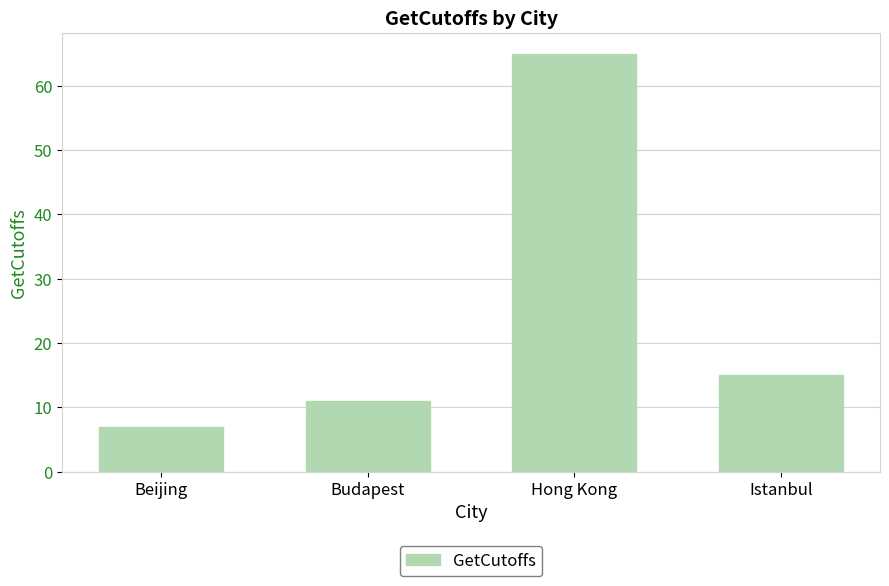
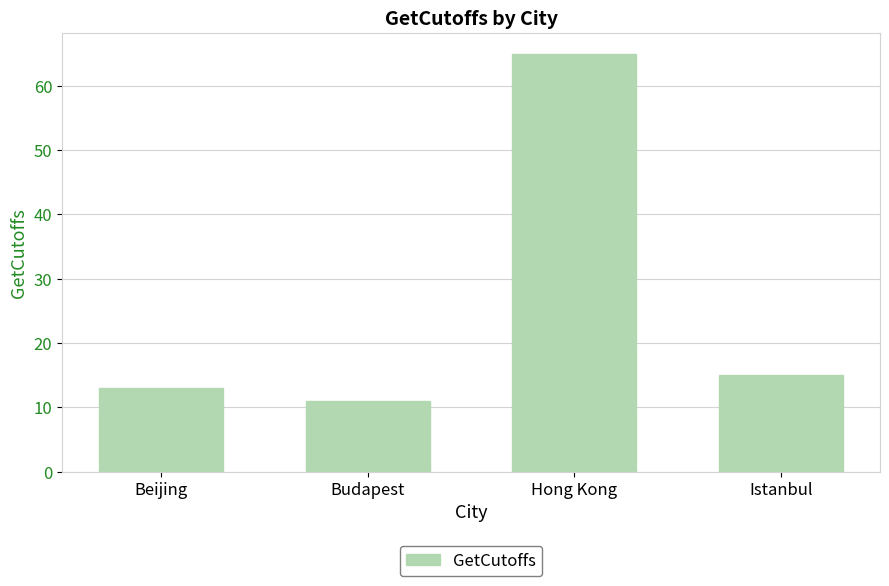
  {
-   "Beijing": 7,
+   "Beijing": 13,
    "Budapest": 11,
    "Hong Kong": 65,
    "Istanbul": 15
  }
